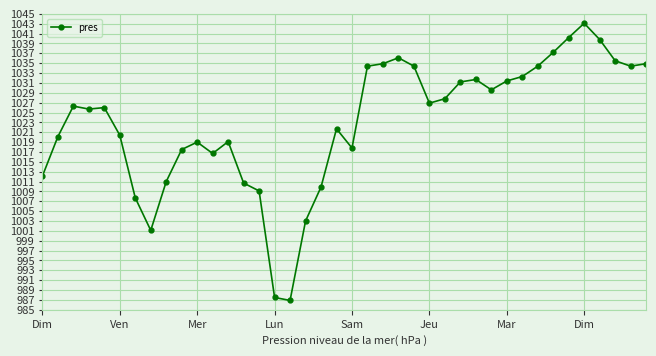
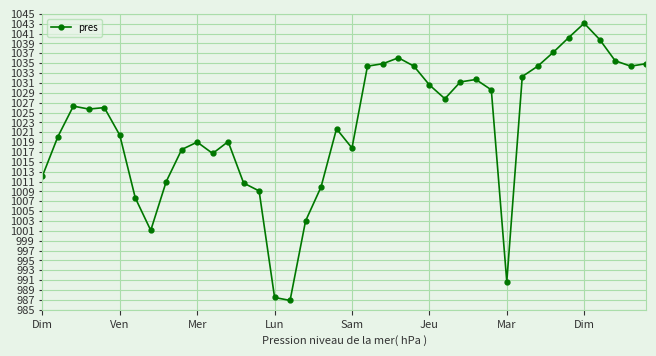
  {
    "Ven": 1020,
    "Mer": 1019,
    "Lun": 988,
    "Sam": 1018,
-   "Jeu": 1027,
-   "Mar": 1031
+   "Jeu": 1031,
+   "Mar": 991
  }
